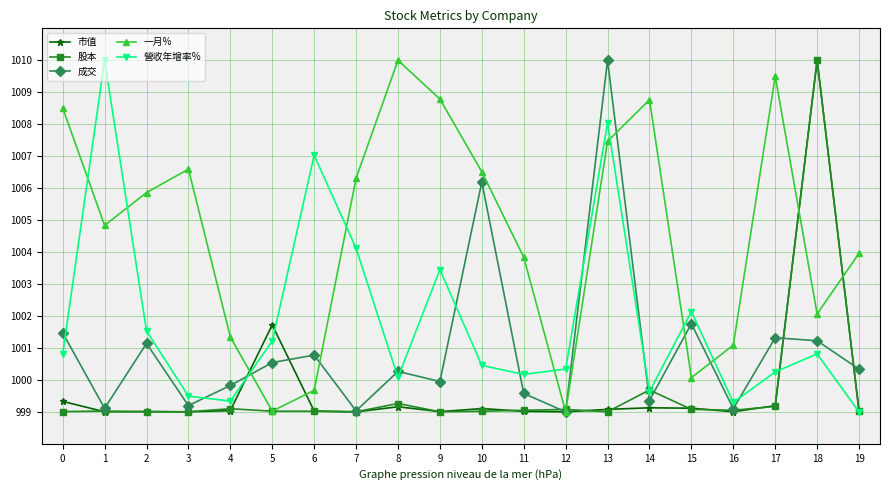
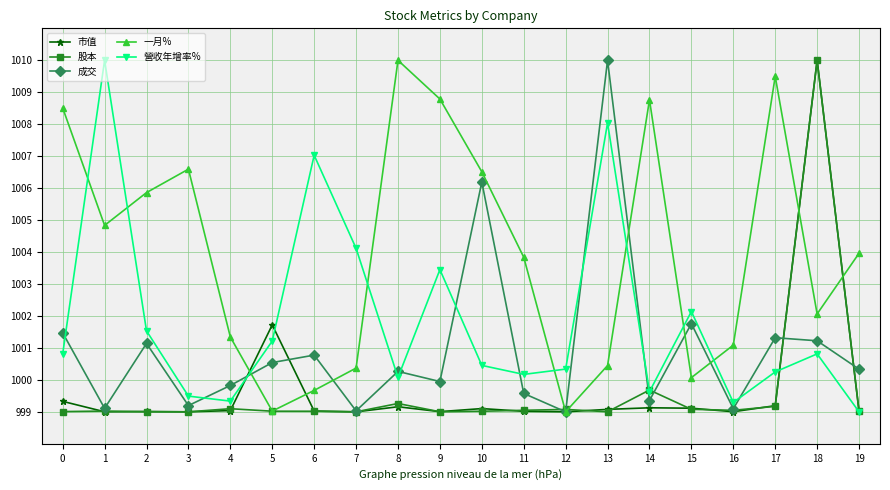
  {
    "市值": {
      "0": 999.3,
      "5": 1001.7,
      "8": 999.2,
      "10": 999.1,
      "14": 999.1
    },
    "一月%": {
      "0": 1008.5,
      "1": 1004.8,
      "2": 1005.9,
      "3": 1006.6,
      "4": 1001.3,
      "6": 999.7,
-     "7": 1006.3,
+     "7": 1000.4,
      "8": 1010.0,
      "9": 1008.8,
      "10": 1006.5,
      "11": 1003.8,
-     "13": 1007.5,
+     "13": 1000.4,
      "14": 1008.8,
      "15": 1000.1,
      "16": 1001.1,
      "17": 1009.5,
      "18": 1002.1,
      "19": 1004.0
    },
    "營收年增率%": {
      "0": 1000.8,
      "2": 1001.5,
      "3": 999.5,
      "4": 999.3,
      "5": 1001.2,
      "6": 1007.0,
      "7": 1004.1,
      "8": 1000.1,
      "9": 1003.5,
      "10": 1000.5,
      "11": 1000.2,
      "12": 1000.3,
      "13": 1008.0,
      "15": 1002.1,
      "16": 999.3,
      "17": 1000.2,
      "18": 1000.8
    }
  }
